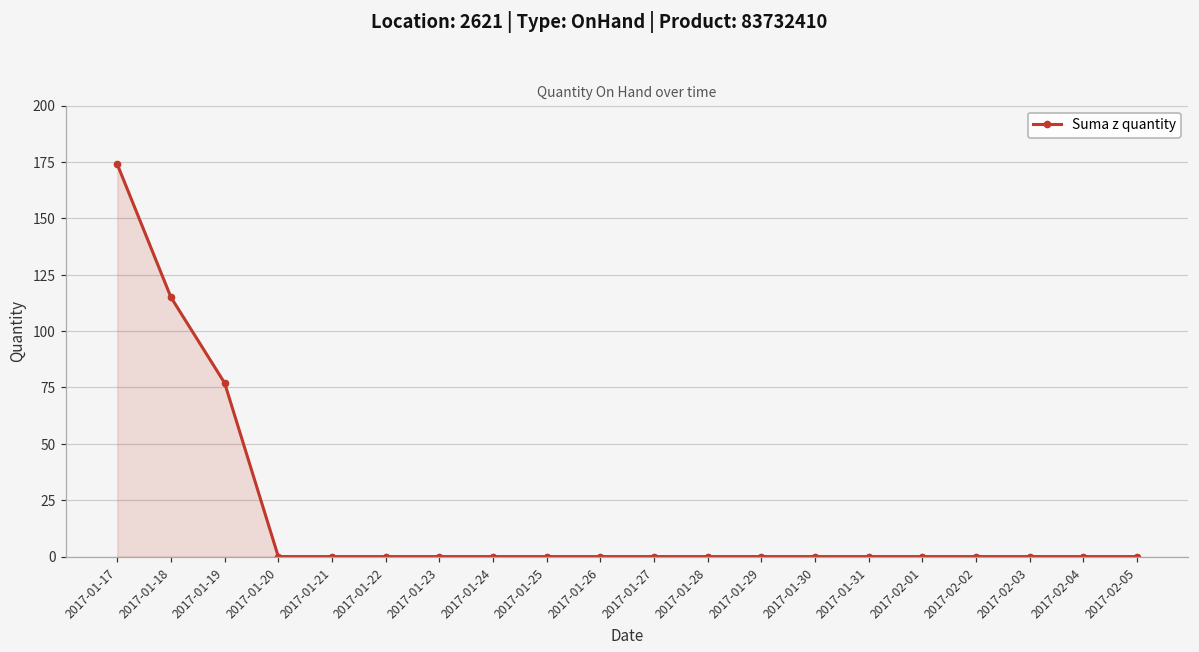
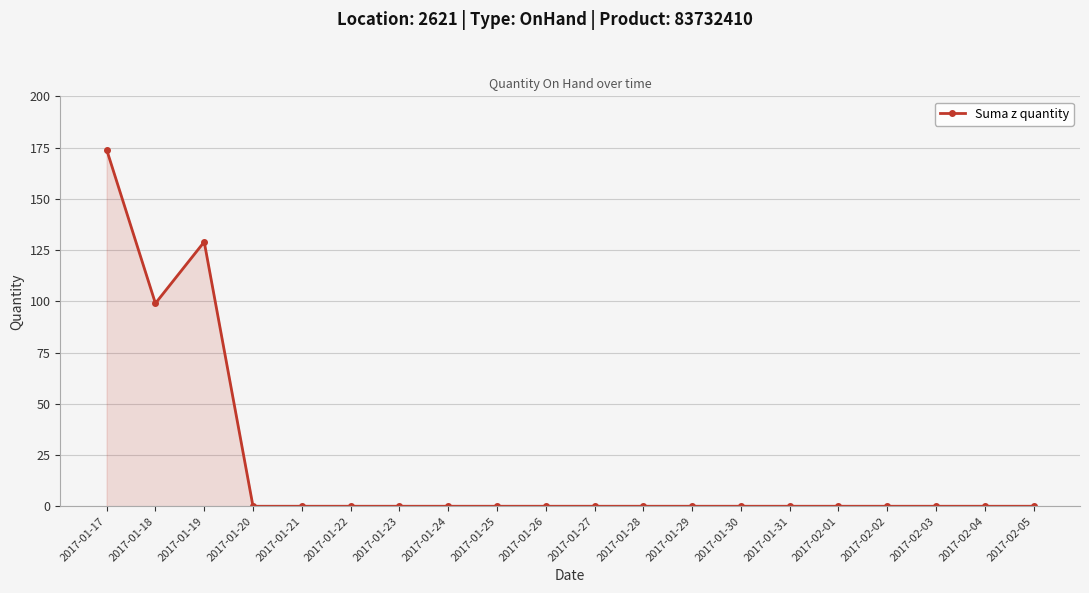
  {
    "2017-01-17": 174,
-   "2017-01-18": 115,
-   "2017-01-19": 77,
+   "2017-01-18": 99,
+   "2017-01-19": 129,
    "2017-01-20": 0,
    "2017-01-21": 0,
    "2017-01-22": 0,
    "2017-01-23": 0,
    "2017-01-24": 0,
    "2017-01-25": 0,
    "2017-01-26": 0,
    "2017-01-27": 0,
    "2017-01-28": 0,
    "2017-01-29": 0,
    "2017-01-30": 0,
    "2017-01-31": 0,
    "2017-02-01": 0,
    "2017-02-02": 0,
    "2017-02-03": 0,
    "2017-02-04": 0,
    "2017-02-05": 0
  }
